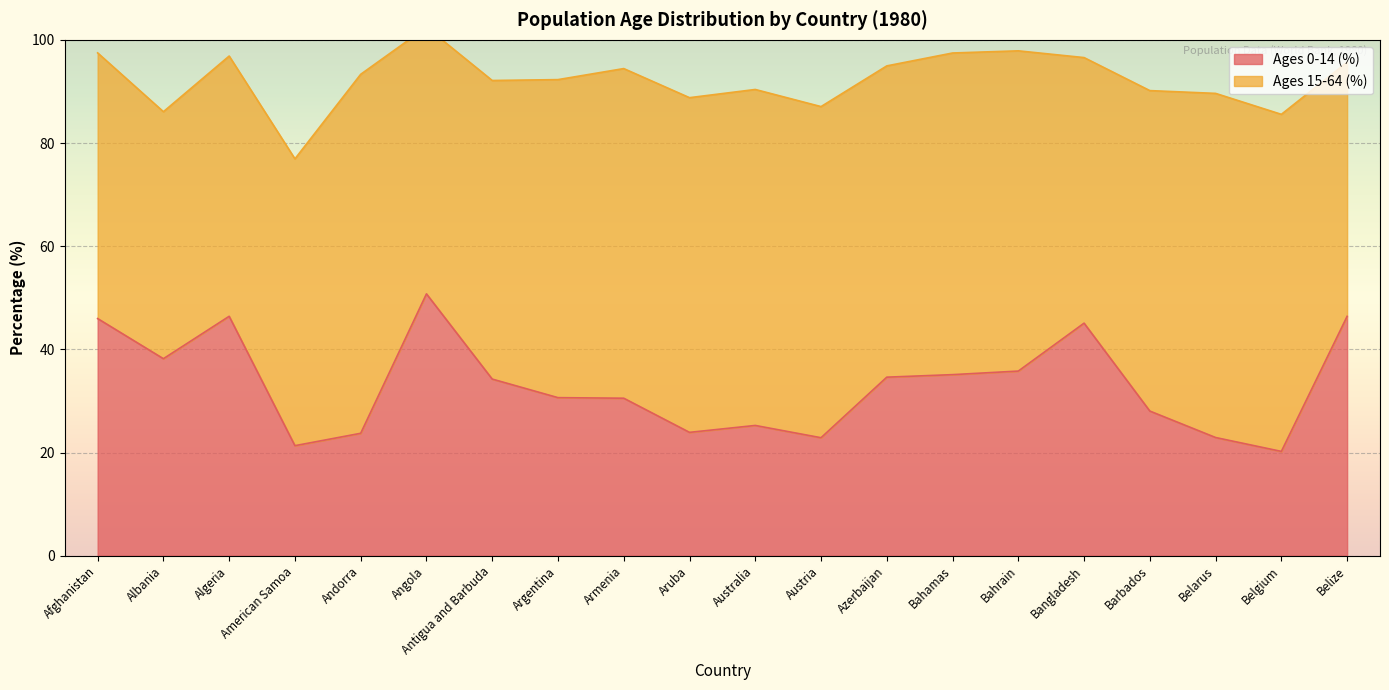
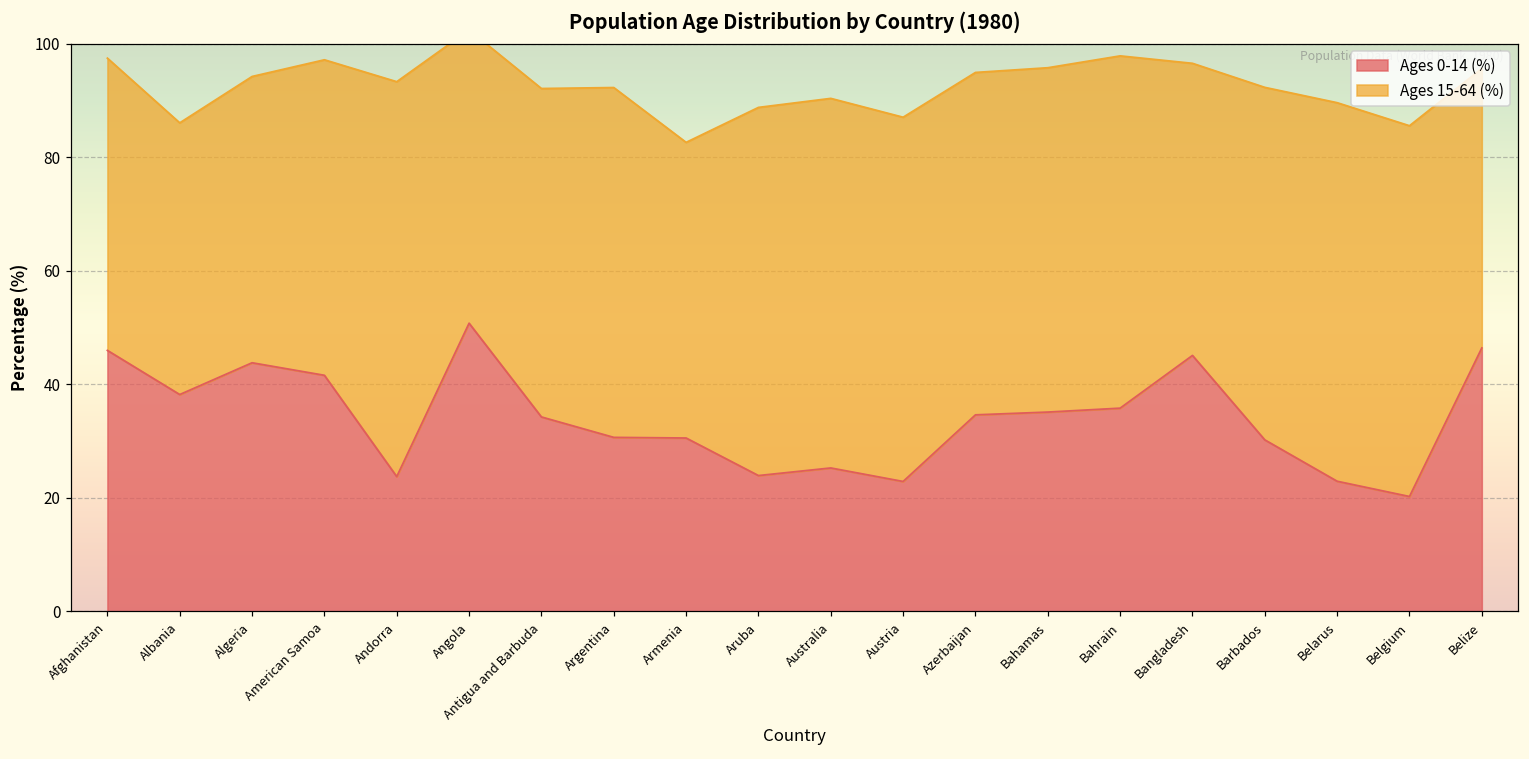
  {
    "Ages 0-14 (%)": {
      "Afghanistan": 46,
      "Albania": 38,
-     "Algeria": 46,
-     "American Samoa": 21,
+     "Algeria": 44,
+     "American Samoa": 42,
      "Andorra": 24,
      "Angola": 51,
      "Antigua and Barbuda": 34,
      "Argentina": 31,
      "Armenia": 31,
      "Aruba": 24,
      "Australia": 25,
      "Austria": 23,
      "Azerbaijan": 35,
      "Bahamas": 35,
      "Bahrain": 36,
      "Bangladesh": 45,
-     "Barbados": 28,
+     "Barbados": 30,
      "Belarus": 23,
      "Belgium": 20,
      "Belize": 46
    },
    "Ages 15-64 (%)": {
      "Afghanistan": 52,
      "Albania": 48,
      "Algeria": 50,
      "American Samoa": 56,
      "Andorra": 70,
      "Antigua and Barbuda": 58,
      "Argentina": 62,
-     "Armenia": 64,
+     "Armenia": 52,
      "Aruba": 65,
      "Australia": 65,
      "Austria": 64,
      "Azerbaijan": 60,
-     "Bahamas": 62,
+     "Bahamas": 61,
      "Bahrain": 62,
      "Bangladesh": 51,
      "Barbados": 62,
      "Belarus": 67,
      "Belgium": 65
    }
  }
